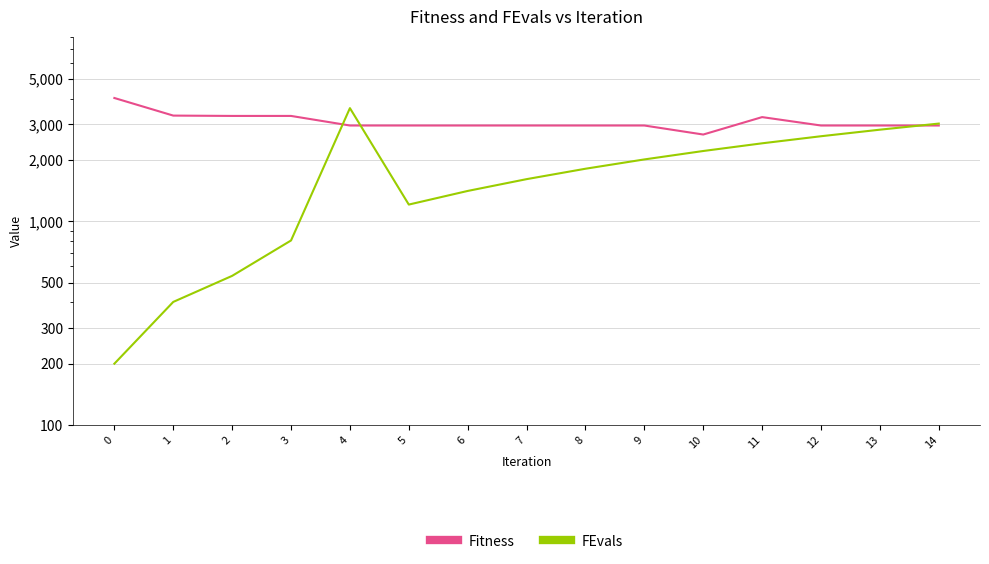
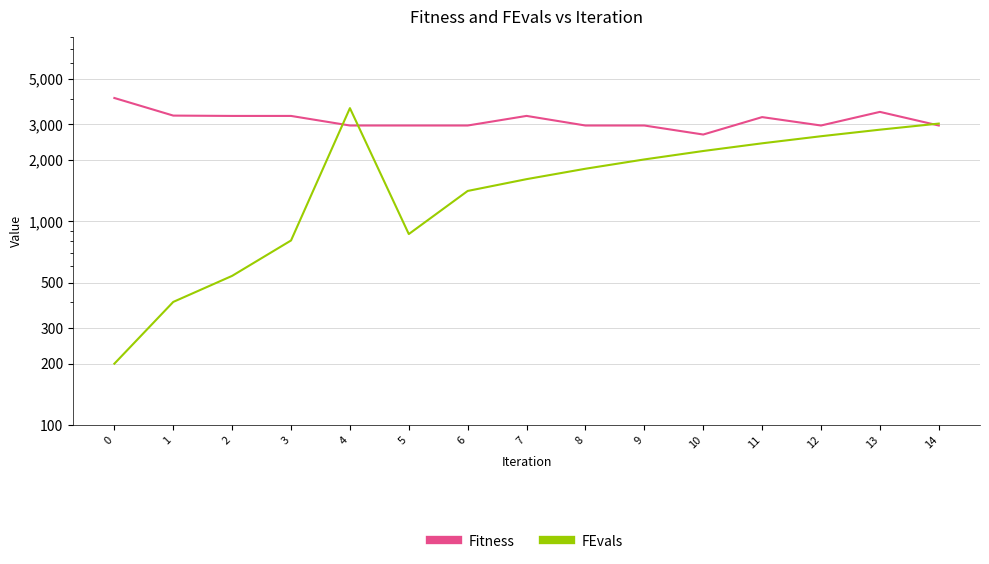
  {
    "Fitness": {
      "0": "4,000",
      "1": "3,300",
      "2": "3,300",
      "3": "3,300",
      "4": "3,000",
      "5": "3,000",
      "6": "3,000",
-     "7": "3,000",
+     "7": "3,300",
      "8": "3,000",
      "9": "3,000",
      "10": "2,700",
      "11": "3,200",
      "12": "3,000",
-     "13": "3,000"
+     "13": "3,400"
    },
    "FEvals": {
      "0": "200",
      "1": "400",
      "2": "540",
      "3": "810",
      "4": "3,600",
-     "5": "1,200",
+     "5": "870",
      "6": "1,400",
      "7": "1,600",
      "8": "1,800",
      "9": "2,000",
      "10": "2,200",
      "11": "2,400",
      "12": "2,600",
      "13": "2,800"
    }
  }
